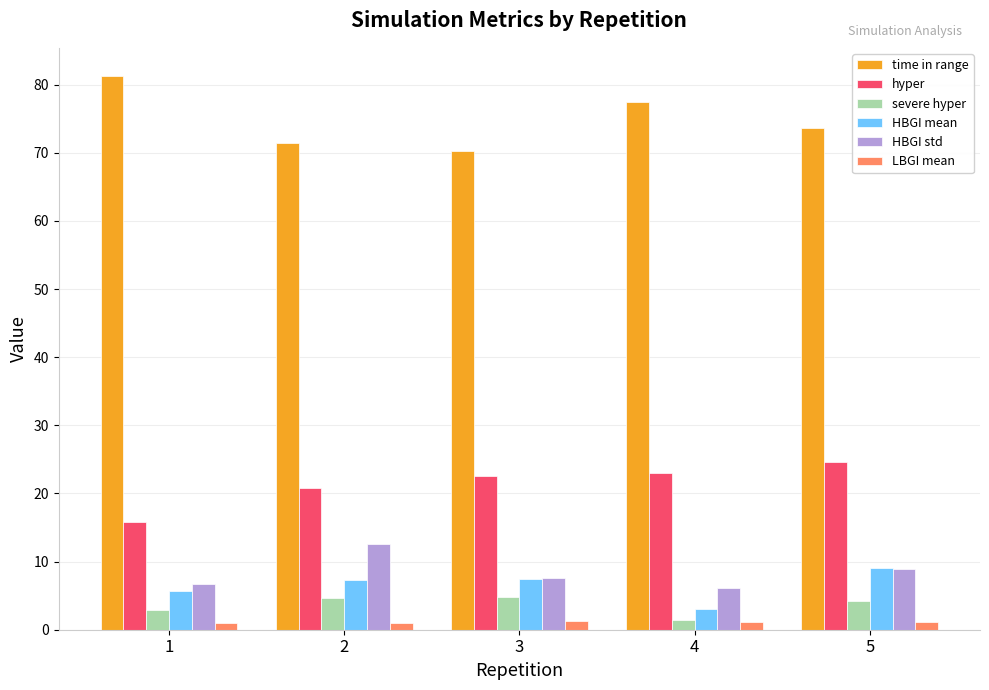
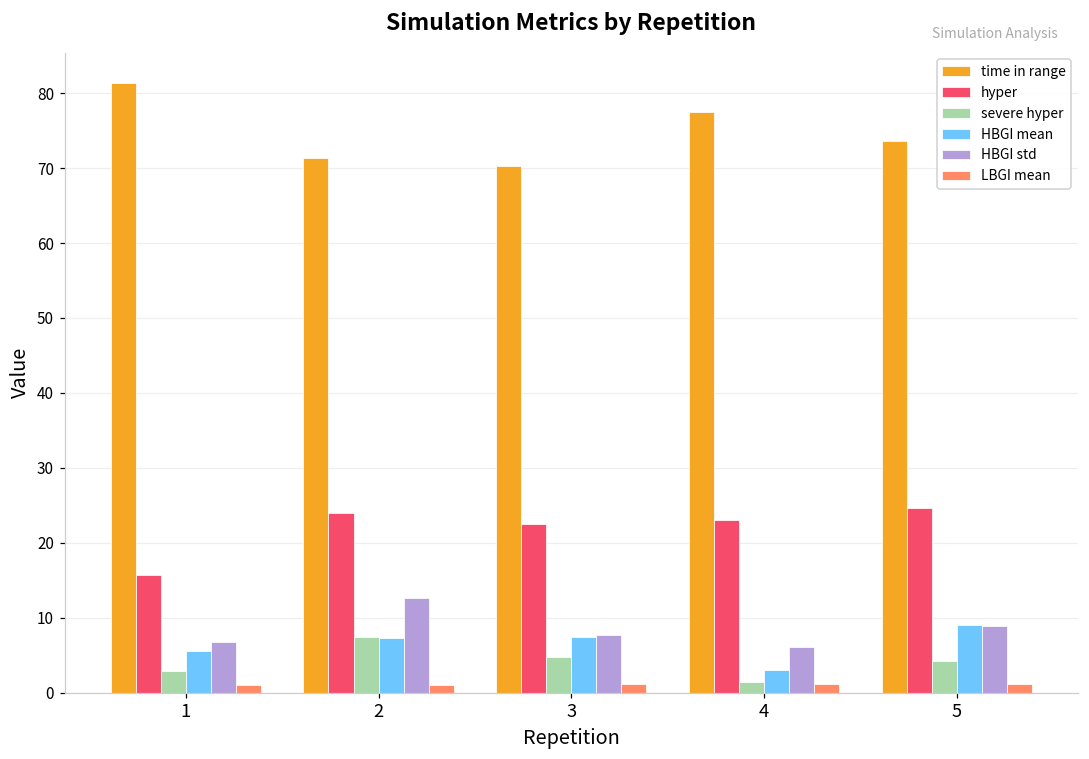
  {
    "time in range": {
      "1": 81,
      "2": 71,
      "3": 70,
      "4": 77,
      "5": 74
    },
    "hyper": {
      "1": 16,
-     "2": 21,
+     "2": 24,
      "3": 22,
      "4": 23,
      "5": 25
    },
    "severe hyper": {
      "1": 3,
-     "2": 5,
+     "2": 7,
      "3": 5,
      "4": 1,
      "5": 4
    },
    "HBGI mean": {
      "1": 6,
      "2": 7,
      "3": 7,
      "4": 3,
      "5": 9
    },
    "HBGI std": {
      "1": 7,
      "2": 13,
      "3": 8,
      "4": 6,
      "5": 9
    },
    "LBGI mean": {
      "1": 1,
      "2": 1,
      "3": 1,
      "4": 1,
      "5": 1
    }
  }
